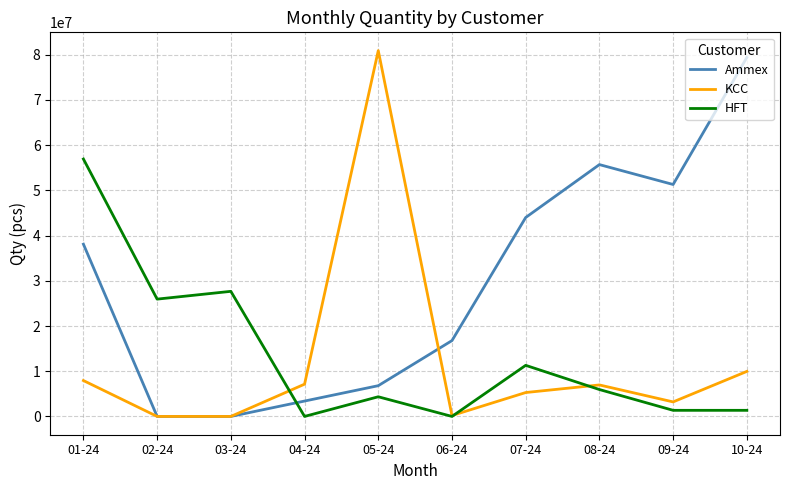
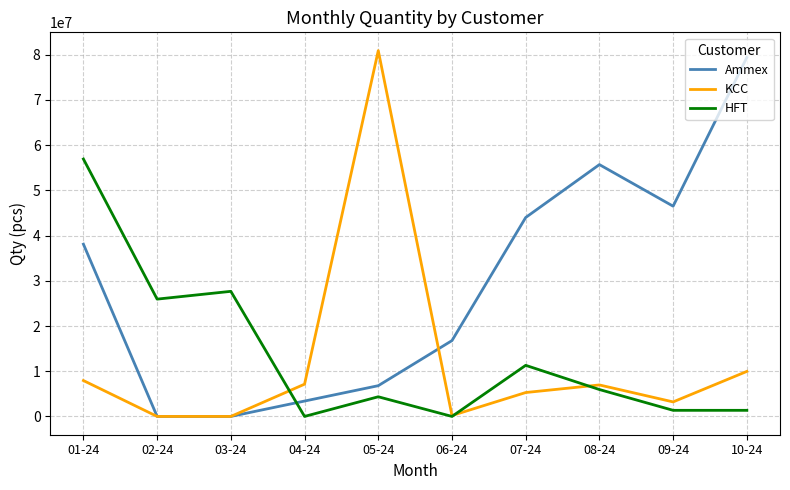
  {
    "Ammex": {
      "01-24": 38000000,
      "04-24": 3000000,
      "05-24": 7000000,
      "06-24": 17000000,
      "07-24": 44000000,
      "08-24": 56000000,
-     "09-24": 51000000
+     "09-24": 47000000
    },
    "KCC": {
      "01-24": 8000000,
      "04-24": 7000000,
      "05-24": 81000000,
      "07-24": 5000000,
      "08-24": 7000000,
      "09-24": 3000000,
      "10-24": 10000000
    },
    "HFT": {
      "01-24": 57000000,
      "02-24": 26000000,
      "03-24": 28000000,
      "04-24": 0,
      "05-24": 4000000,
      "07-24": 11000000,
      "08-24": 6000000,
      "09-24": 1000000,
      "10-24": 1000000
    }
  }
